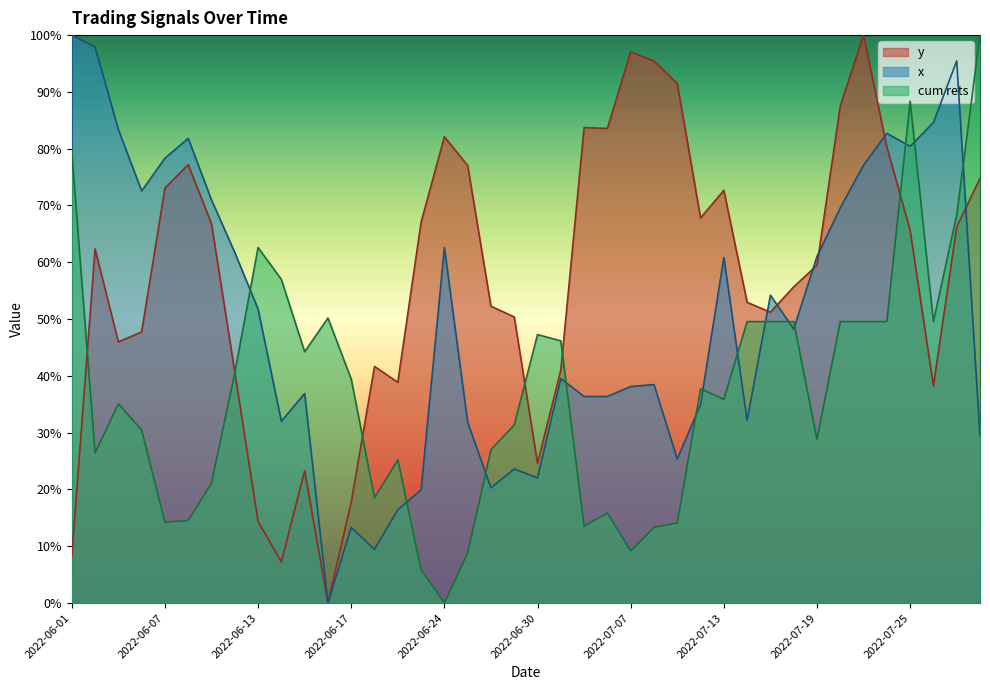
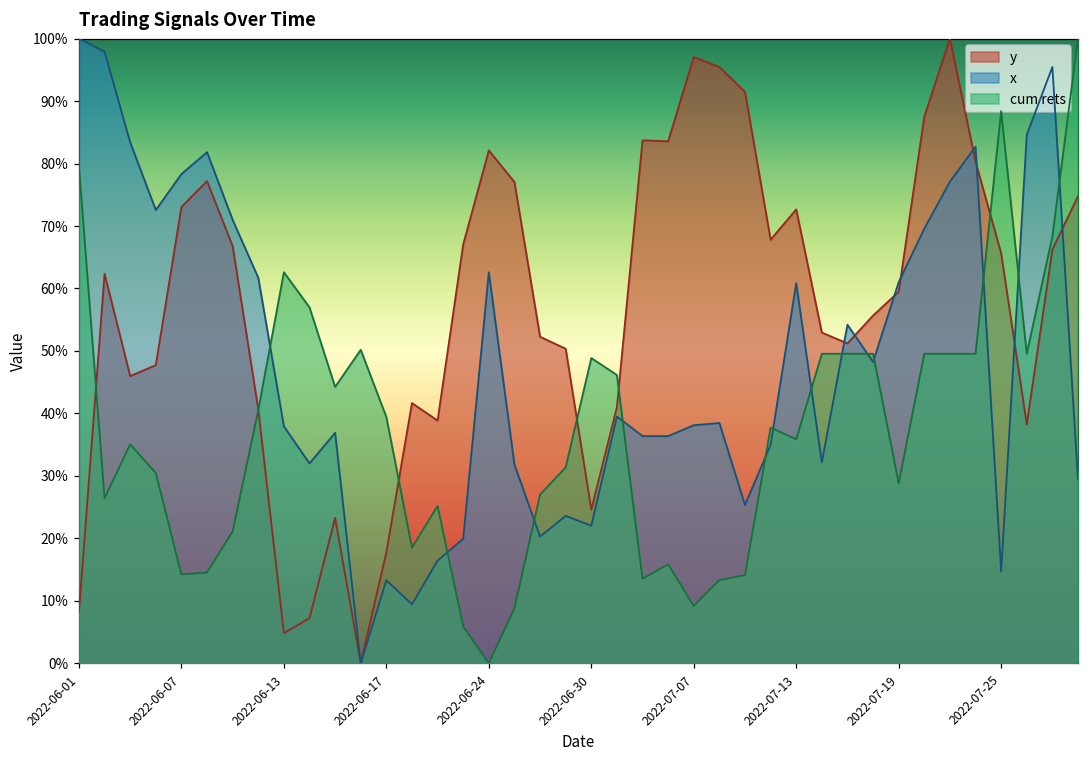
  {
    "y": {
      "2022-06-01": "8%",
      "2022-06-07": "73%",
-     "2022-06-13": "14%",
+     "2022-06-13": "5%",
      "2022-06-17": "18%",
      "2022-06-24": "82%",
      "2022-06-30": "25%",
      "2022-07-07": "97%",
      "2022-07-13": "73%",
      "2022-07-19": "59%",
      "2022-07-25": "66%"
    },
    "x": {
      "2022-06-01": "100%",
      "2022-06-07": "78%",
-     "2022-06-13": "52%",
+     "2022-06-13": "38%",
      "2022-06-17": "13%",
      "2022-06-24": "63%",
      "2022-06-30": "22%",
      "2022-07-07": "38%",
      "2022-07-13": "61%",
      "2022-07-19": "61%",
-     "2022-07-25": "80%"
+     "2022-07-25": "15%"
    },
    "cum rets": {
      "2022-06-01": "79%",
      "2022-06-07": "14%",
      "2022-06-13": "63%",
      "2022-06-17": "39%",
      "2022-06-24": "0%",
-     "2022-06-30": "47%",
+     "2022-06-30": "49%",
      "2022-07-07": "9%",
      "2022-07-13": "36%",
      "2022-07-19": "29%"
    }
  }
